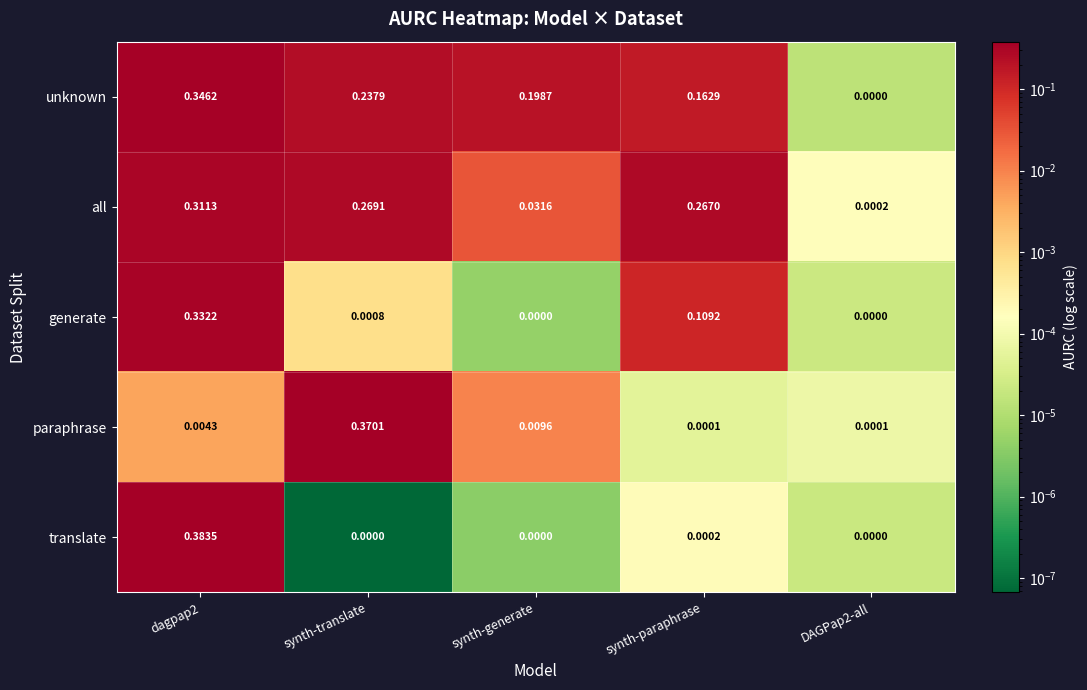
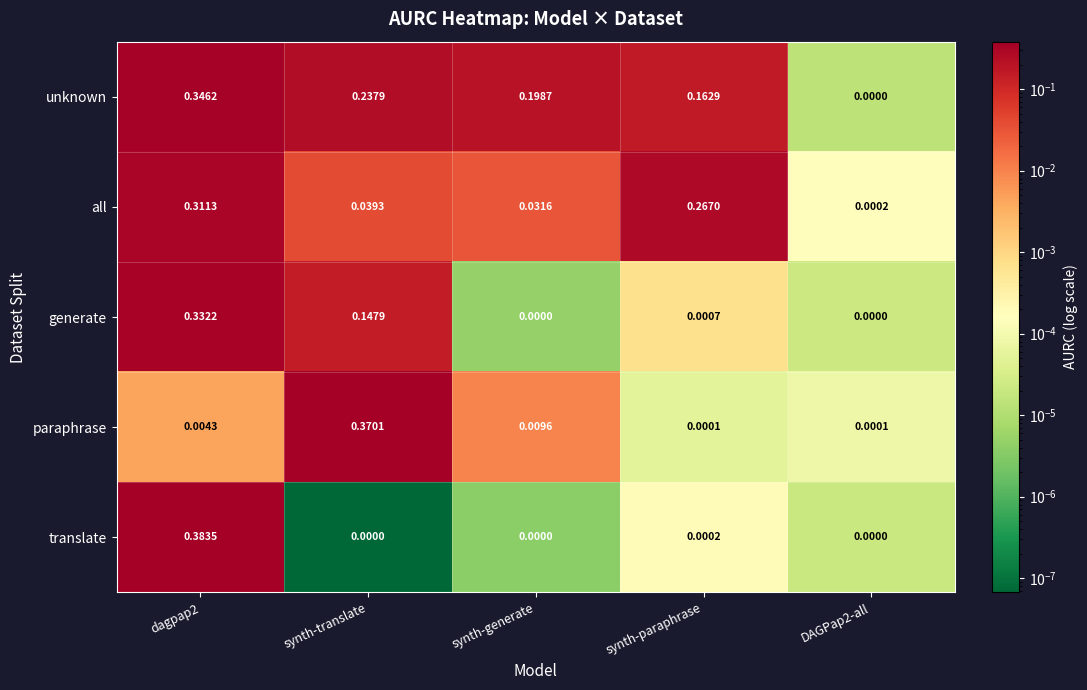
  {
    "unknown": {
      "dagpap2": 0.3462,
      "synth-translate": 0.2379,
      "synth-generate": 0.1987,
      "synth-paraphrase": 0.1629,
      "DAGPap2-all": 0.0000
    },
    "all": {
      "dagpap2": 0.3113,
-     "synth-translate": 0.2691,
+     "synth-translate": 0.0393,
      "synth-generate": 0.0316,
      "synth-paraphrase": 0.2670,
      "DAGPap2-all": 0.0002
    },
    "generate": {
      "dagpap2": 0.3322,
-     "synth-translate": 0.0008,
+     "synth-translate": 0.1479,
      "synth-generate": 0.0000,
-     "synth-paraphrase": 0.1092,
+     "synth-paraphrase": 0.0007,
      "DAGPap2-all": 0.0000
    },
    "paraphrase": {
      "dagpap2": 0.0043,
      "synth-translate": 0.3701,
      "synth-generate": 0.0096,
      "synth-paraphrase": 0.0001,
      "DAGPap2-all": 0.0001
    },
    "translate": {
      "dagpap2": 0.3835,
      "synth-translate": 0.0000,
      "synth-generate": 0.0000,
      "synth-paraphrase": 0.0002,
      "DAGPap2-all": 0.0000
    }
  }
